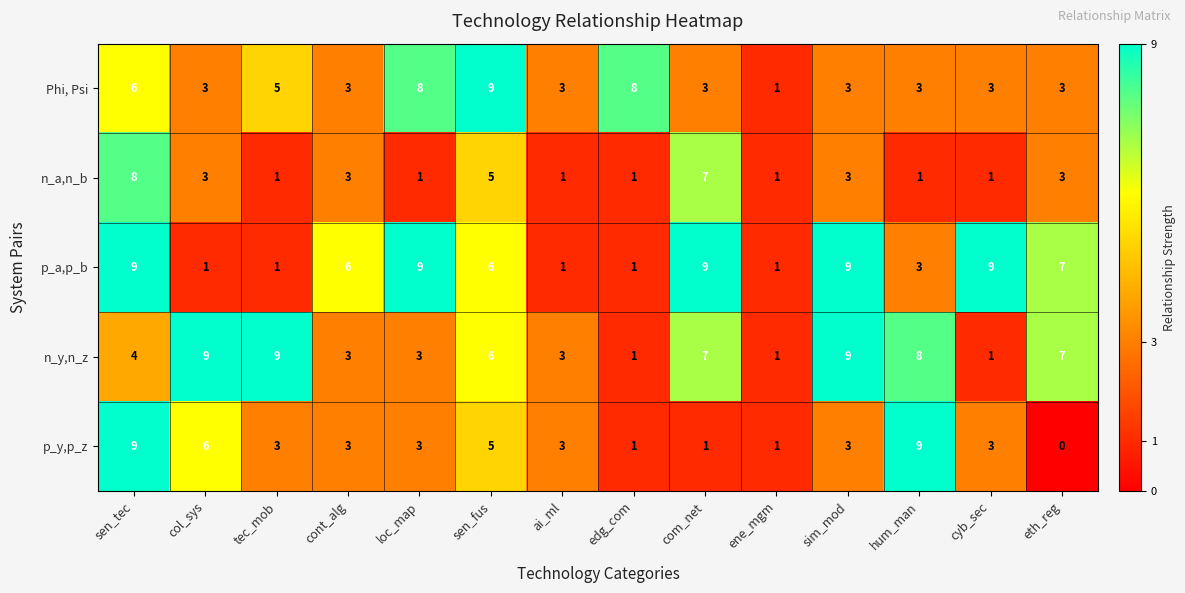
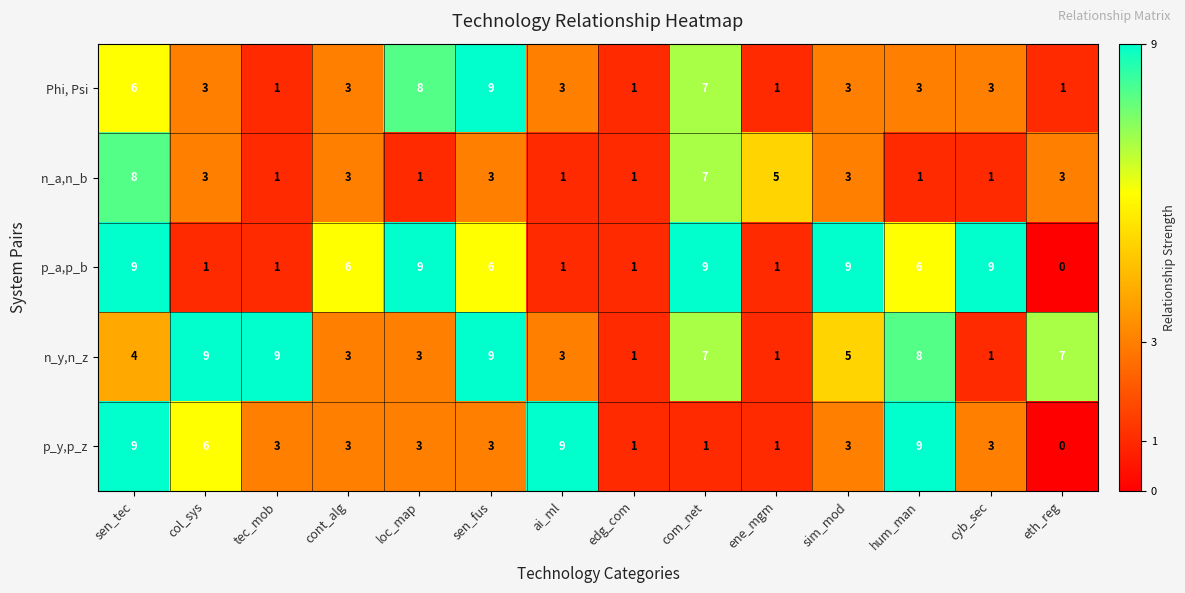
  {
    "Phi, Psi": {
      "sen_tec": 6,
      "col_sys": 3,
-     "tec_mob": 5,
+     "tec_mob": 1,
      "cont_alg": 3,
      "loc_map": 8,
      "sen_fus": 9,
      "ai_ml": 3,
-     "edg_com": 8,
-     "com_net": 3,
+     "edg_com": 1,
+     "com_net": 7,
      "ene_mgm": 1,
      "sim_mod": 3,
      "hum_man": 3,
      "cyb_sec": 3,
-     "eth_reg": 3
+     "eth_reg": 1
    },
    "n_a,n_b": {
      "sen_tec": 8,
      "col_sys": 3,
      "tec_mob": 1,
      "cont_alg": 3,
      "loc_map": 1,
-     "sen_fus": 5,
+     "sen_fus": 3,
      "ai_ml": 1,
      "edg_com": 1,
      "com_net": 7,
-     "ene_mgm": 1,
+     "ene_mgm": 5,
      "sim_mod": 3,
      "hum_man": 1,
      "cyb_sec": 1,
      "eth_reg": 3
    },
    "p_a,p_b": {
      "sen_tec": 9,
      "col_sys": 1,
      "tec_mob": 1,
      "cont_alg": 6,
      "loc_map": 9,
      "sen_fus": 6,
      "ai_ml": 1,
      "edg_com": 1,
      "com_net": 9,
      "ene_mgm": 1,
      "sim_mod": 9,
-     "hum_man": 3,
+     "hum_man": 6,
      "cyb_sec": 9,
-     "eth_reg": 7
+     "eth_reg": 0
    },
    "n_y,n_z": {
      "sen_tec": 4,
      "col_sys": 9,
      "tec_mob": 9,
      "cont_alg": 3,
      "loc_map": 3,
-     "sen_fus": 6,
+     "sen_fus": 9,
      "ai_ml": 3,
      "edg_com": 1,
      "com_net": 7,
      "ene_mgm": 1,
-     "sim_mod": 9,
+     "sim_mod": 5,
      "hum_man": 8,
      "cyb_sec": 1,
      "eth_reg": 7
    },
    "p_y,p_z": {
      "sen_tec": 9,
      "col_sys": 6,
      "tec_mob": 3,
      "cont_alg": 3,
      "loc_map": 3,
-     "sen_fus": 5,
-     "ai_ml": 3,
+     "sen_fus": 3,
+     "ai_ml": 9,
      "edg_com": 1,
      "com_net": 1,
      "ene_mgm": 1,
      "sim_mod": 3,
      "hum_man": 9,
      "cyb_sec": 3,
      "eth_reg": 0
    }
  }
